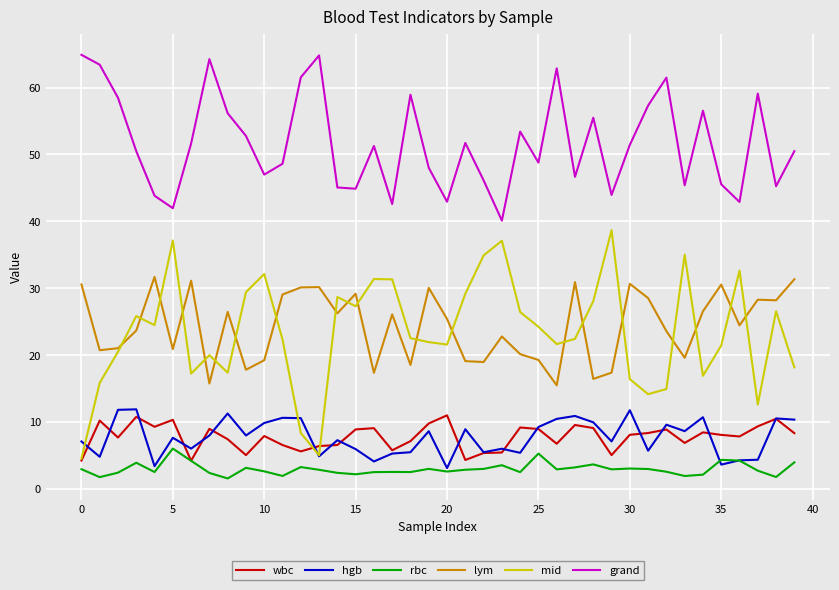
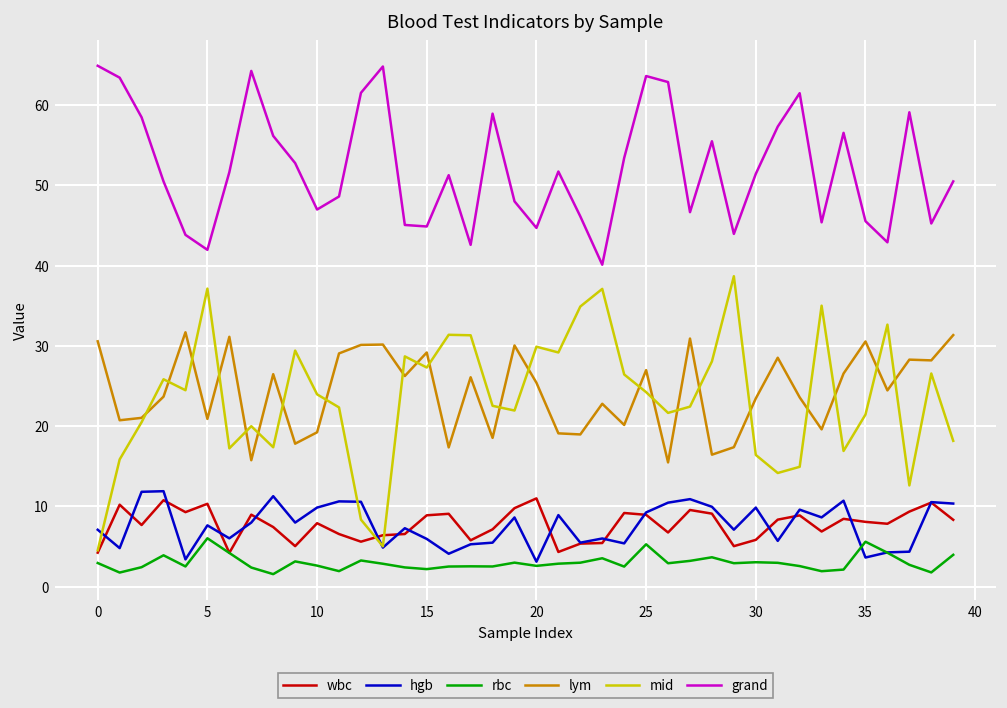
  {
    "wbc": {
      "5": 10,
      "10": 8,
      "15": 9,
      "20": 11,
-     "30": 8,
+     "30": 6,
      "35": 8
    },
    "hgb": {
      "0": 7,
      "5": 8,
      "10": 10,
      "15": 6,
      "20": 3,
-     "30": 12,
+     "30": 10,
      "35": 4
    },
    "rbc": {
      "0": 3,
      "5": 6,
      "10": 3,
      "15": 2,
      "20": 3,
      "25": 5,
      "30": 3,
-     "35": 4
+     "35": 6
    },
    "lym": {
      "0": 31,
      "5": 21,
      "10": 19,
      "15": 29,
      "20": 25,
-     "25": 19,
-     "30": 31,
+     "25": 27,
+     "30": 23,
      "35": 31
    },
    "mid": {
      "5": 37,
-     "10": 32,
+     "10": 24,
      "15": 27,
-     "20": 22,
+     "20": 30,
      "25": 24,
      "30": 16,
      "35": 21
    },
    "grand": {
      "0": 65,
      "5": 42,
      "10": 47,
      "15": 45,
-     "20": 43,
-     "25": 49,
+     "20": 45,
+     "25": 64,
      "30": 51,
      "35": 46
    }
  }
